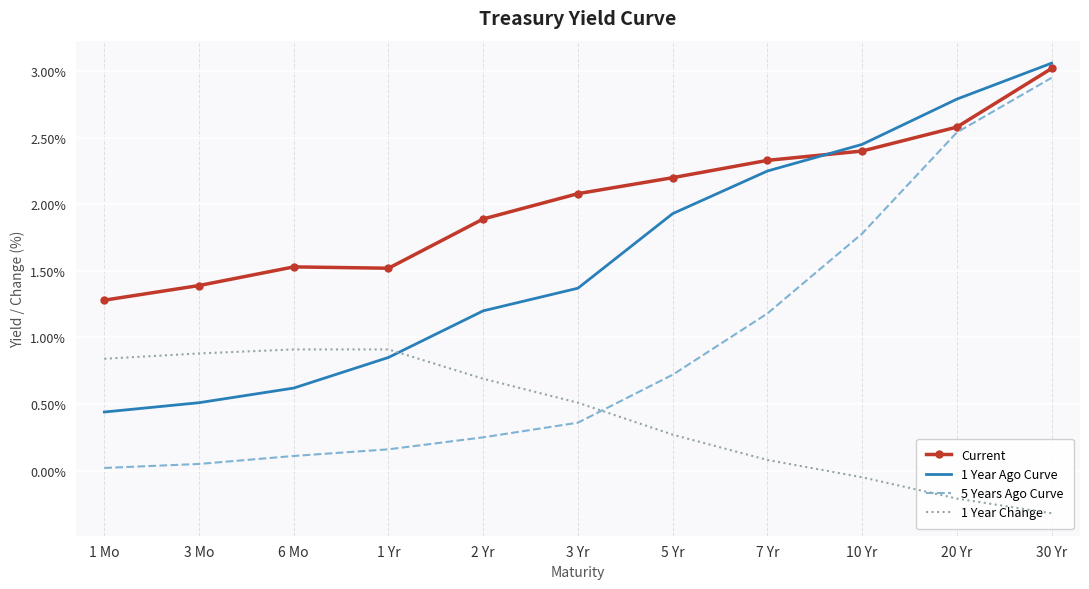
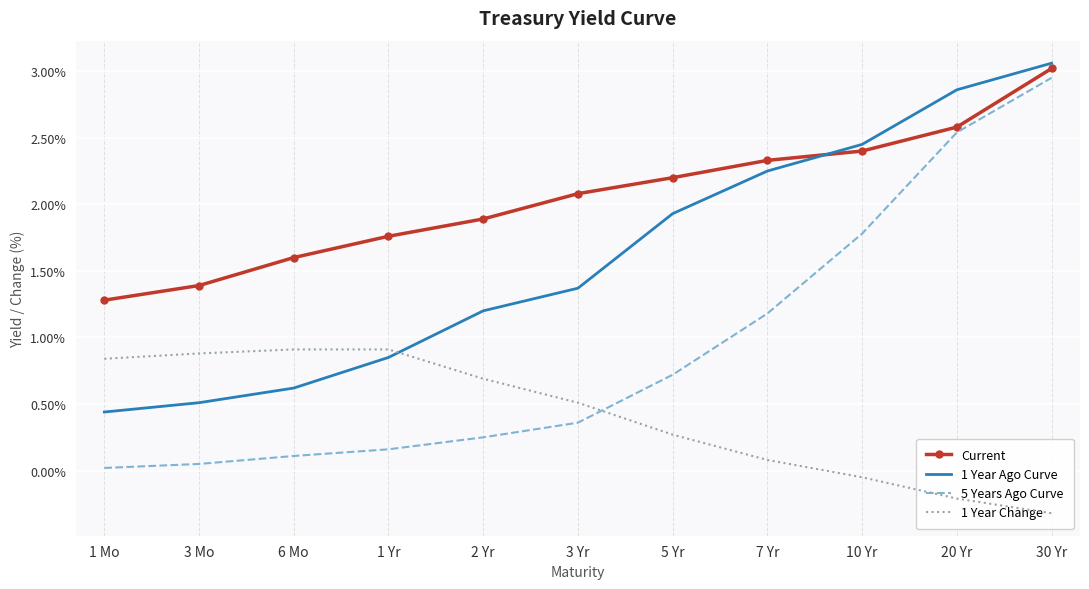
  {
    "Current": {
      "1 Mo": "1.28%",
      "3 Mo": "1.39%",
-     "6 Mo": "1.53%",
-     "1 Yr": "1.52%",
+     "6 Mo": "1.60%",
+     "1 Yr": "1.76%",
      "2 Yr": "1.89%",
      "3 Yr": "2.08%",
      "5 Yr": "2.20%",
      "7 Yr": "2.33%",
      "10 Yr": "2.40%",
      "20 Yr": "2.58%",
      "30 Yr": "3.02%"
    },
    "1 Year Ago Curve": {
      "1 Mo": "0.44%",
      "3 Mo": "0.51%",
      "6 Mo": "0.62%",
      "1 Yr": "0.85%",
      "2 Yr": "1.20%",
      "3 Yr": "1.37%",
      "5 Yr": "1.93%",
      "7 Yr": "2.25%",
      "10 Yr": "2.45%",
-     "20 Yr": "2.79%",
+     "20 Yr": "2.86%",
      "30 Yr": "3.06%"
    }
  }
